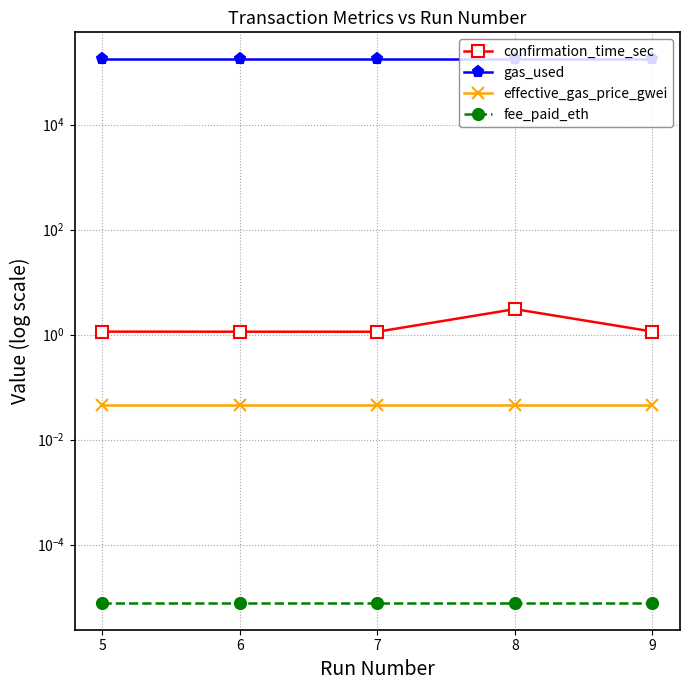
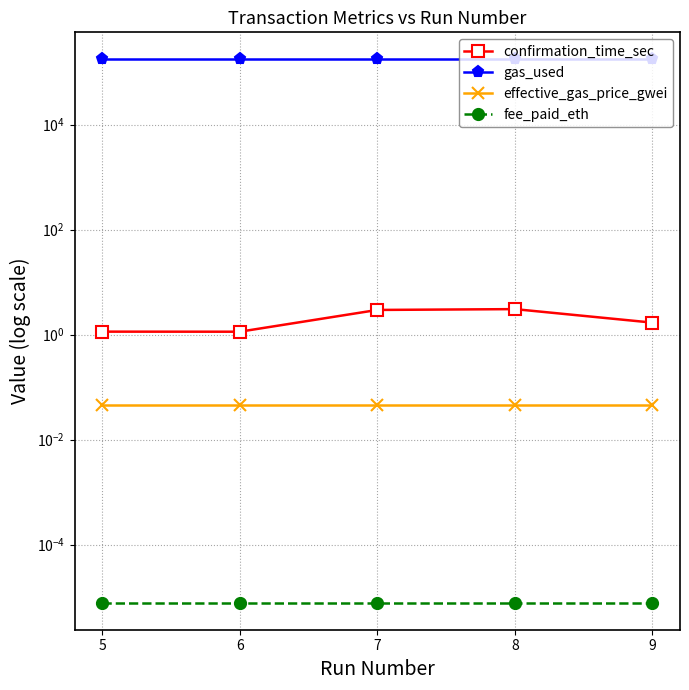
  {
    "confirmation_time_sec": {
      "5": 1.1,
      "6": 1.1,
-     "7": 1.1,
+     "7": 3,
      "8": 3,
-     "9": 1.1
+     "9": 1.7
    },
    "gas_used": {
      "5": 170000,
      "6": 170000,
      "7": 170000
    },
    "effective_gas_price_gwei": {
      "5": 0.05,
      "6": 0.05,
      "7": 0.05,
      "8": 0.05,
      "9": 0.05
    },
    "fee_paid_eth": {
      "5": 0.000008,
      "6": 0.000008,
      "7": 0.000008,
      "8": 0.000008,
      "9": 0.000008
    }
  }
